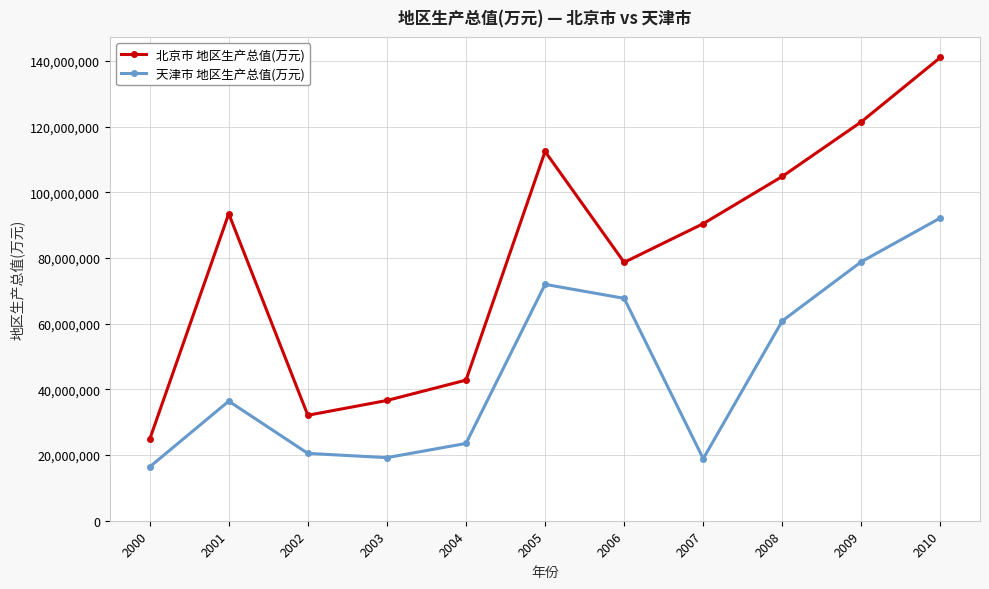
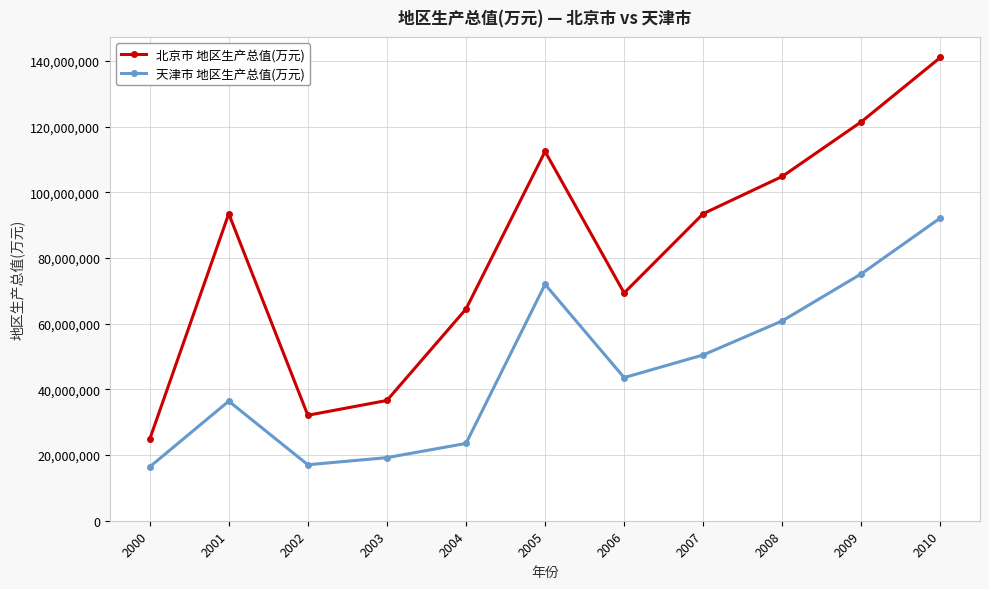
  {
    "北京市 地区生产总值(万元)": {
      "2000": "25,000,000",
      "2001": "94,000,000",
      "2002": "32,000,000",
      "2003": "37,000,000",
-     "2004": "43,000,000",
+     "2004": "64,000,000",
      "2005": "112,000,000",
-     "2006": "79,000,000",
-     "2007": "90,000,000",
+     "2006": "69,000,000",
+     "2007": "94,000,000",
      "2008": "105,000,000",
      "2009": "122,000,000",
      "2010": "141,000,000"
    },
    "天津市 地区生产总值(万元)": {
      "2000": "16,000,000",
      "2001": "36,000,000",
-     "2002": "21,000,000",
+     "2002": "17,000,000",
      "2003": "19,000,000",
      "2004": "24,000,000",
      "2005": "72,000,000",
-     "2006": "68,000,000",
-     "2007": "19,000,000",
+     "2006": "44,000,000",
+     "2007": "51,000,000",
      "2008": "61,000,000",
-     "2009": "79,000,000",
+     "2009": "75,000,000",
      "2010": "92,000,000"
    }
  }
